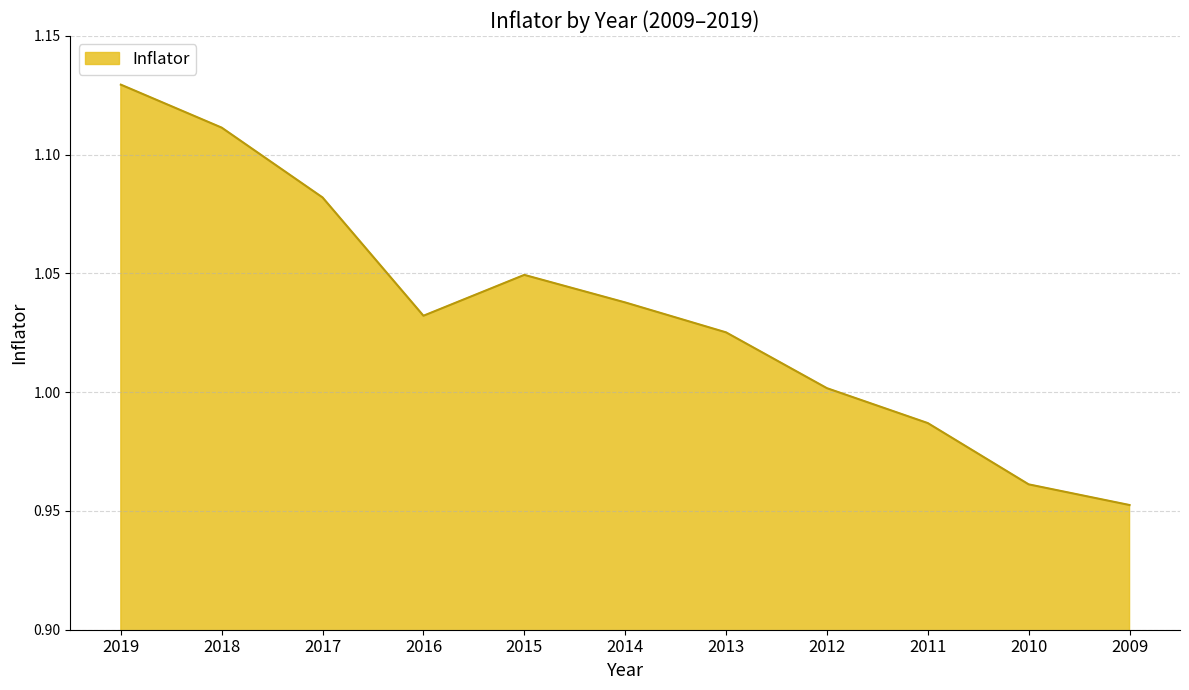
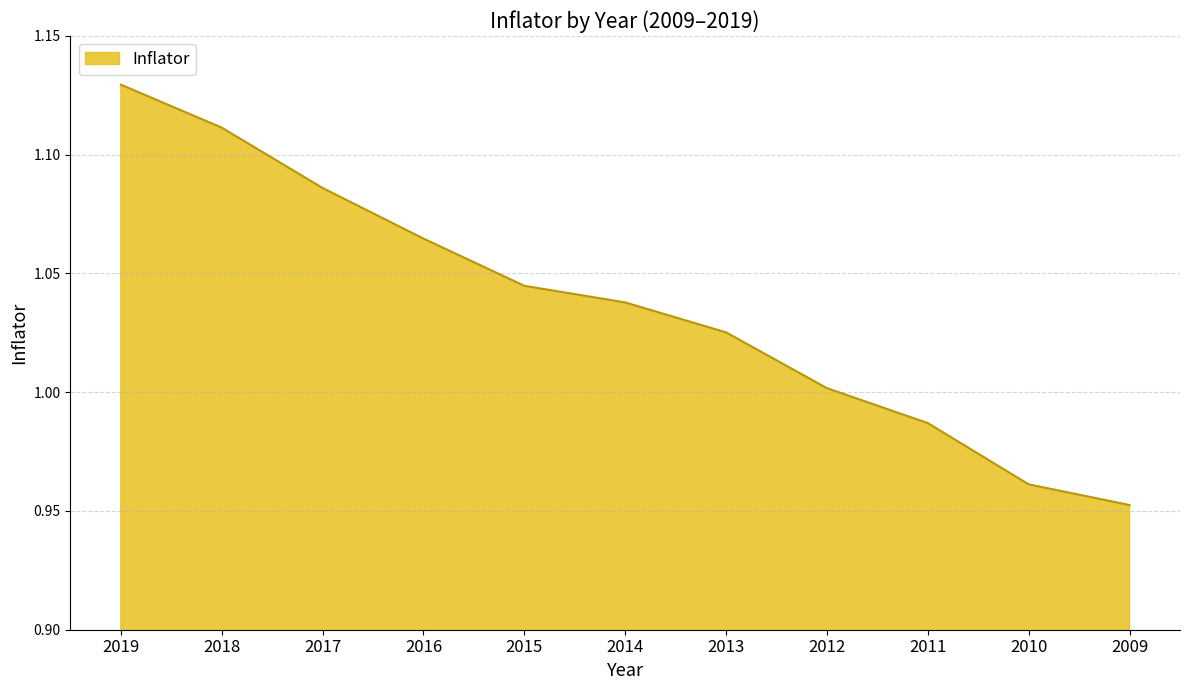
  {
    "2019": 1.130,
    "2018": 1.111,
-   "2017": 1.082,
-   "2016": 1.032,
-   "2015": 1.049,
+   "2017": 1.086,
+   "2016": 1.065,
+   "2015": 1.045,
    "2014": 1.038,
    "2013": 1.025,
    "2012": 1.002,
    "2011": 0.987,
    "2010": 0.961,
    "2009": 0.953
  }
